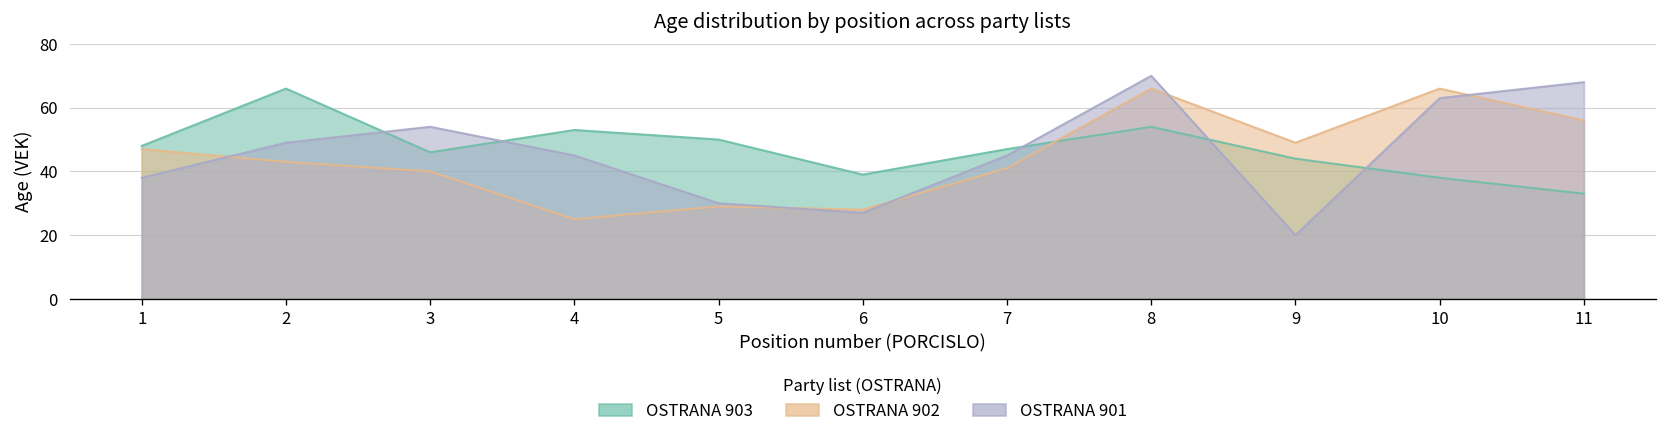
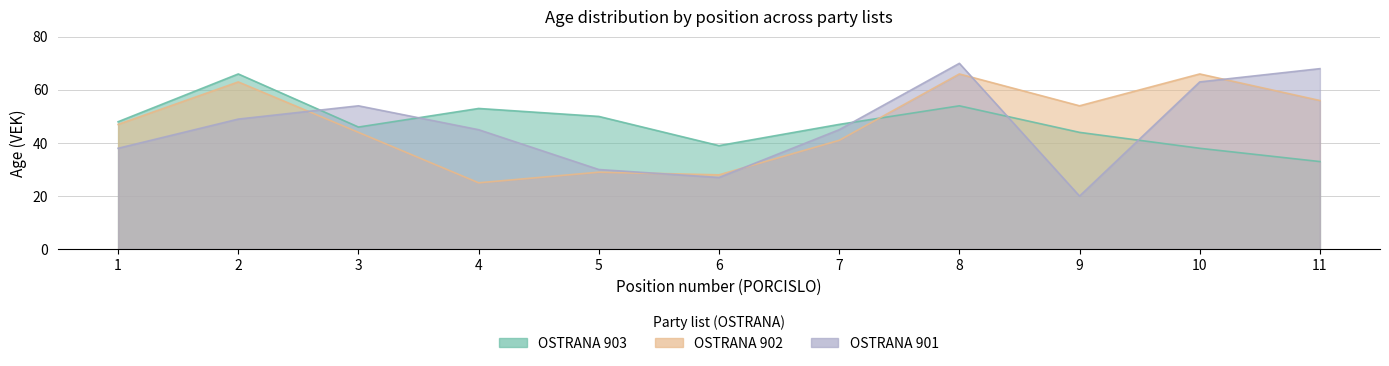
  {
    "OSTRANA 902": {
      "1": 47,
-     "2": 43,
-     "3": 40,
+     "2": 63,
+     "3": 44,
      "4": 25,
      "5": 29,
      "6": 28,
      "7": 41,
      "8": 66,
-     "9": 49,
+     "9": 54,
      "10": 66,
      "11": 56
    }
  }
